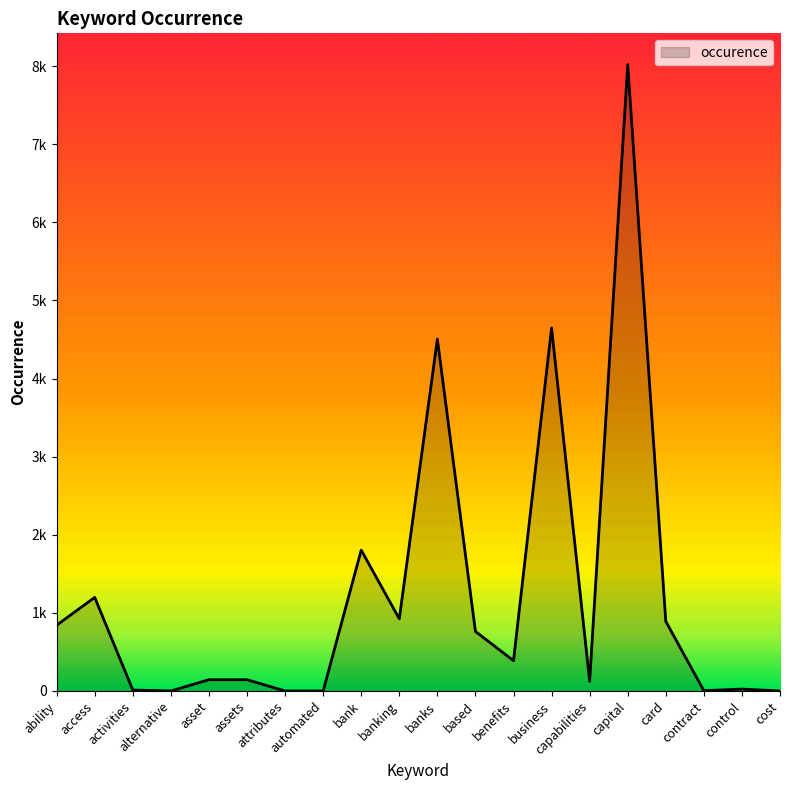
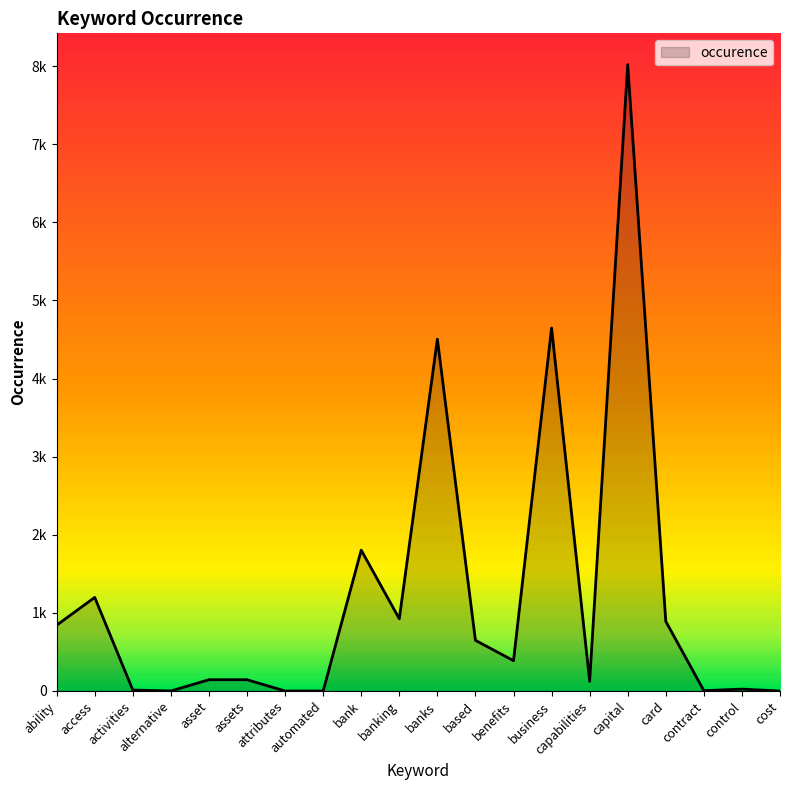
  {
    "ability": 800,
    "access": 1200,
    "activities": 0,
    "alternative": 0,
    "asset": 100,
    "assets": 100,
    "attributes": 0,
    "automated": 0,
    "bank": 1800,
    "banking": 900,
    "banks": 4500,
-   "based": 800,
+   "based": 600,
    "benefits": 400,
    "business": 4600,
    "capabilities": 100,
    "capital": 8000,
    "card": 900,
    "contract": 0,
    "control": 0,
    "cost": 0
  }
